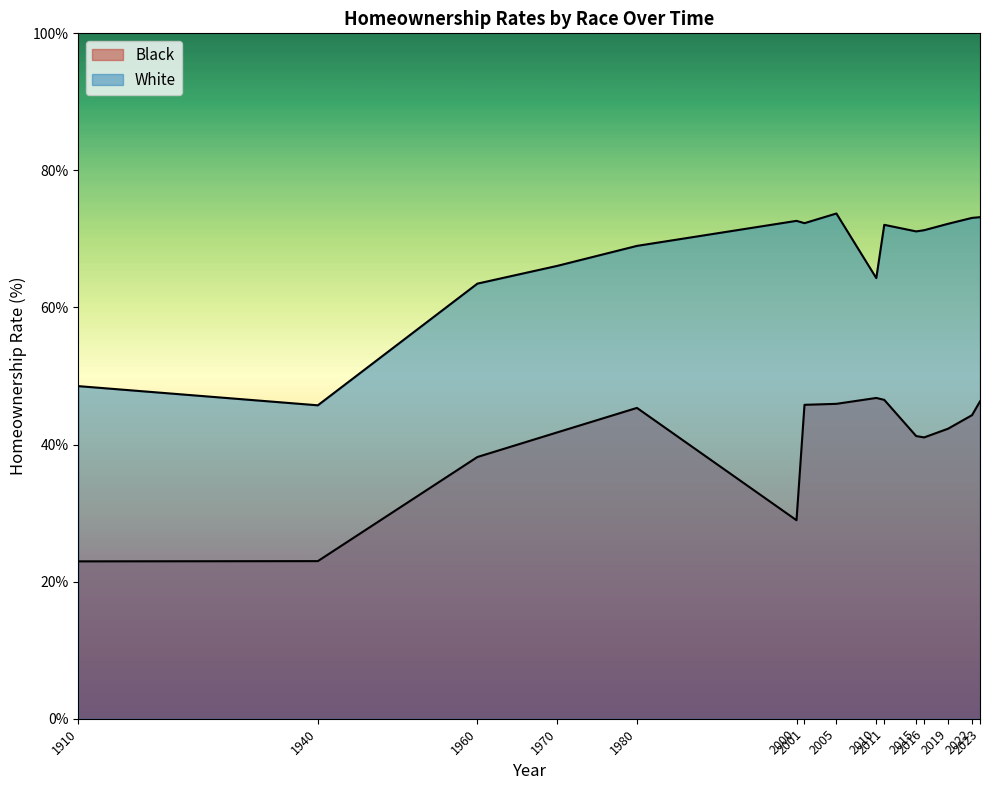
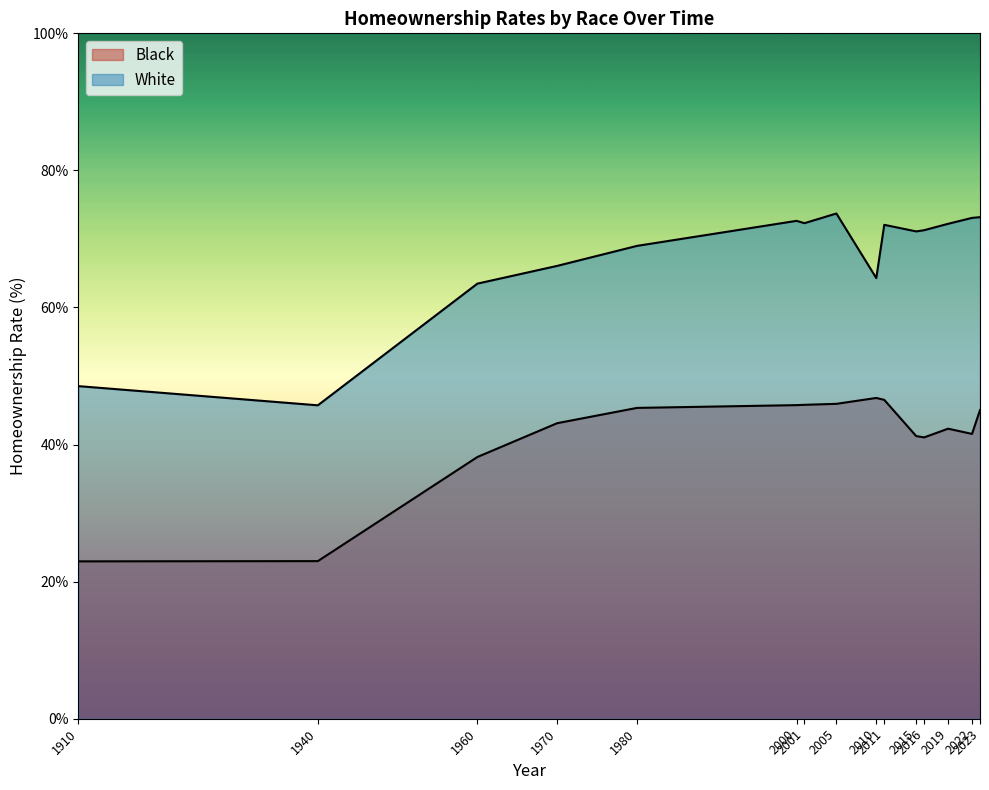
  {
    "Black": {
      "1910": "23%",
      "1940": "23%",
      "1960": "38%",
-     "1970": "42%",
+     "1970": "43%",
      "1980": "45%",
-     "2000": "29%",
+     "2000": "46%",
      "2001": "46%",
      "2005": "46%",
      "2010": "47%",
      "2011": "47%",
      "2015": "41%",
      "2016": "41%",
      "2019": "42%",
-     "2022": "44%",
-     "2023": "46%"
+     "2022": "42%",
+     "2023": "45%"
    },
    "White": {
      "1910": "49%",
      "1940": "46%",
      "1960": "63%",
      "1970": "66%",
      "1980": "69%",
      "2000": "73%",
      "2001": "72%",
      "2005": "74%",
      "2010": "64%",
      "2011": "72%",
      "2015": "71%",
      "2016": "71%",
      "2019": "72%",
      "2022": "73%",
      "2023": "73%"
    }
  }
